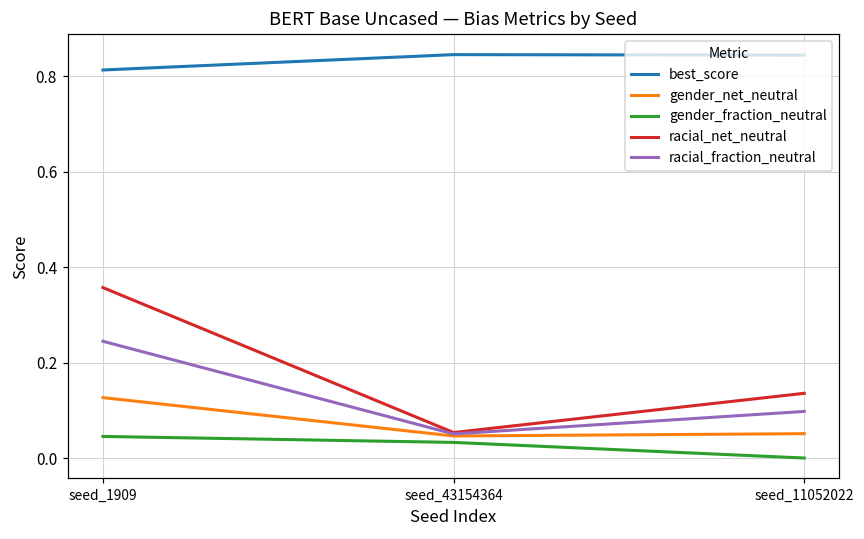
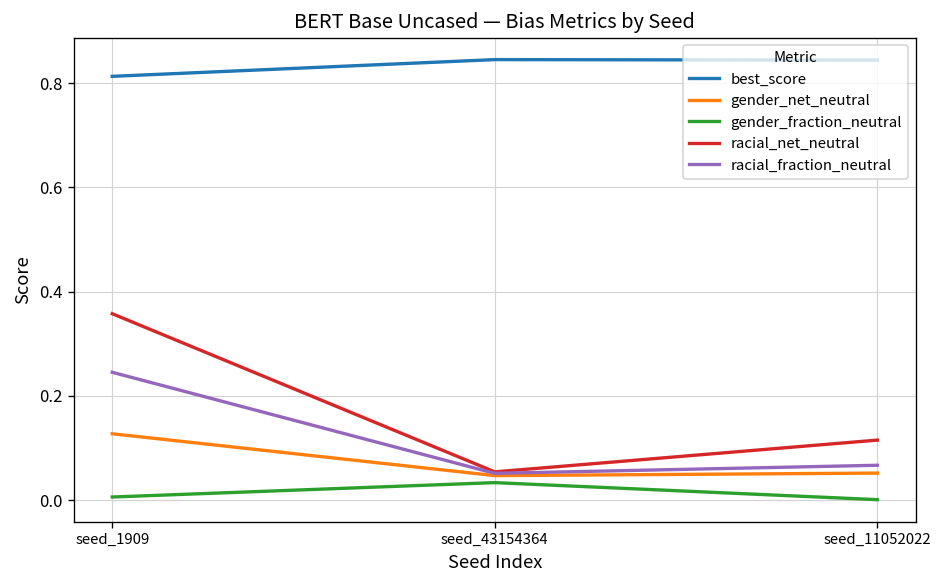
  {
    "best_score": {
      "seed_1909": 0.81,
      "seed_43154364": 0.85
    },
    "gender_net_neutral": {
      "seed_1909": 0.13,
      "seed_11052022": 0.05
    },
    "gender_fraction_neutral": {
-     "seed_1909": 0.05,
+     "seed_1909": 0.01,
      "seed_43154364": 0.03,
      "seed_11052022": 0.00
    },
    "racial_net_neutral": {
      "seed_1909": 0.36,
-     "seed_11052022": 0.14
+     "seed_11052022": 0.12
    },
    "racial_fraction_neutral": {
      "seed_1909": 0.25,
-     "seed_11052022": 0.10
+     "seed_11052022": 0.07
    }
  }
